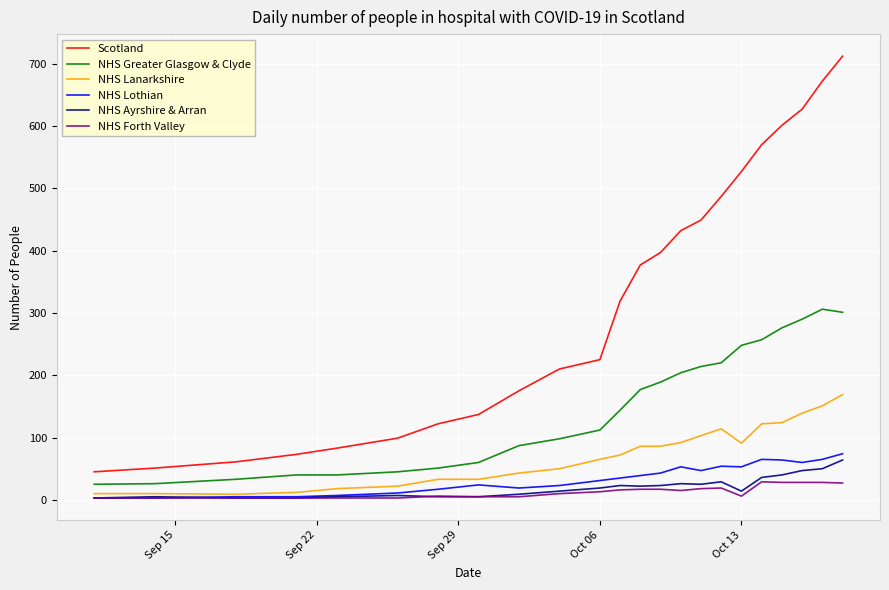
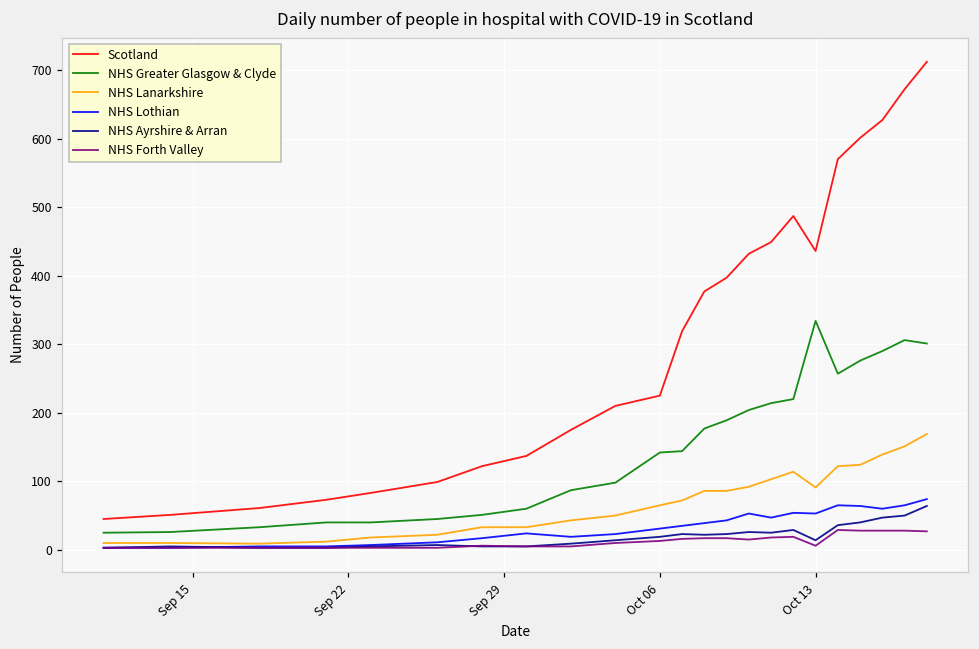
  {
    "Scotland": {
      "Oct 06": 230,
-     "Oct 13": 530
+     "Oct 13": 440
    },
    "NHS Greater Glasgow & Clyde": {
-     "Oct 06": 110,
-     "Oct 13": 250
+     "Oct 06": 140,
+     "Oct 13": 330
    },
    "NHS Lanarkshire": {
      "Oct 06": 70,
      "Oct 13": 90
    },
    "NHS Lothian": {
      "Oct 06": 30,
      "Oct 13": 50
    },
    "NHS Ayrshire & Arran": {
      "Oct 06": 20,
      "Oct 13": 10
    },
    "NHS Forth Valley": {
      "Oct 06": 10,
      "Oct 13": 10
    }
  }
